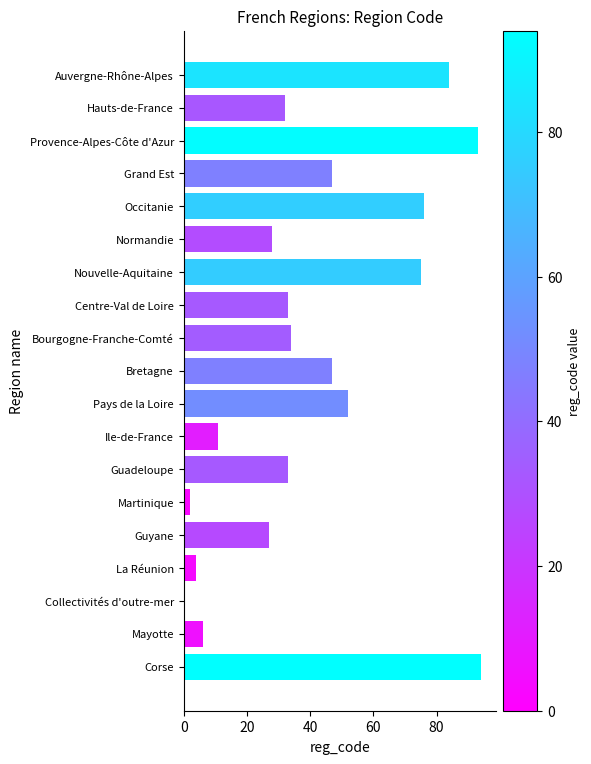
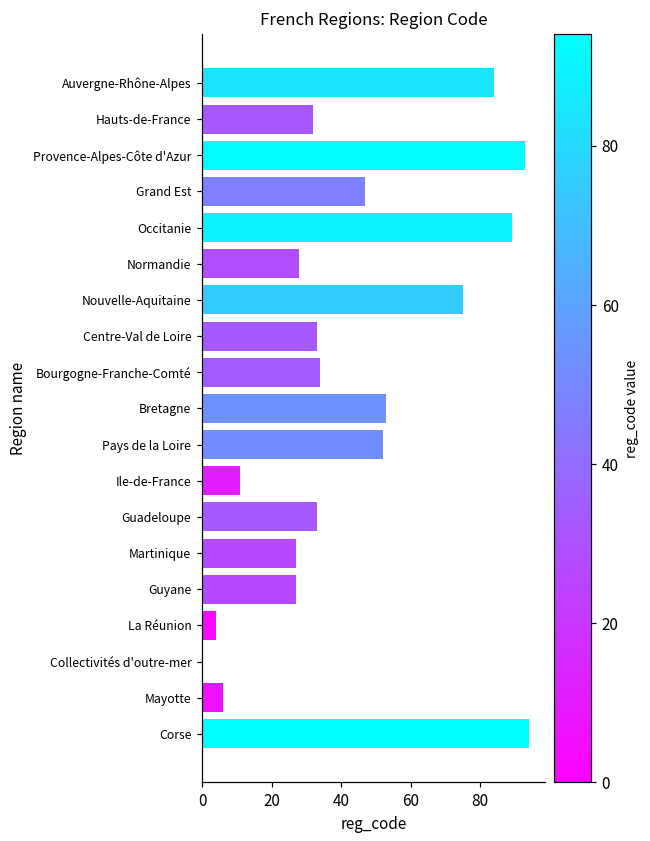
  {
    "Auvergne-Rhône-Alpes": 84,
    "Hauts-de-France": 32,
    "Provence-Alpes-Côte d'Azur": 93,
    "Grand Est": 47,
-   "Occitanie": 76,
+   "Occitanie": 89,
    "Normandie": 28,
    "Nouvelle-Aquitaine": 75,
    "Centre-Val de Loire": 33,
    "Bourgogne-Franche-Comté": 34,
-   "Bretagne": 47,
+   "Bretagne": 53,
    "Pays de la Loire": 52,
    "Ile-de-France": 11,
    "Guadeloupe": 33,
-   "Martinique": 2,
+   "Martinique": 27,
    "Guyane": 27,
    "La Réunion": 4,
    "Collectivités d'outre-mer": 0,
    "Mayotte": 6,
    "Corse": 94
  }
